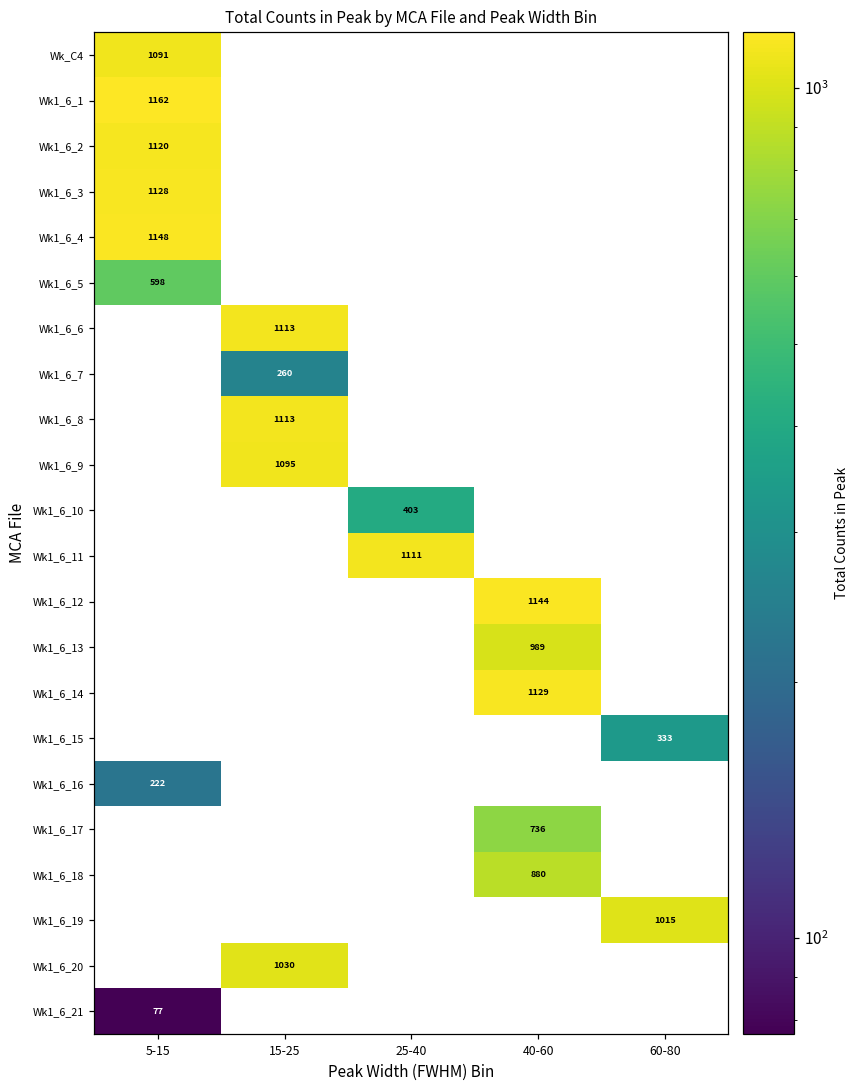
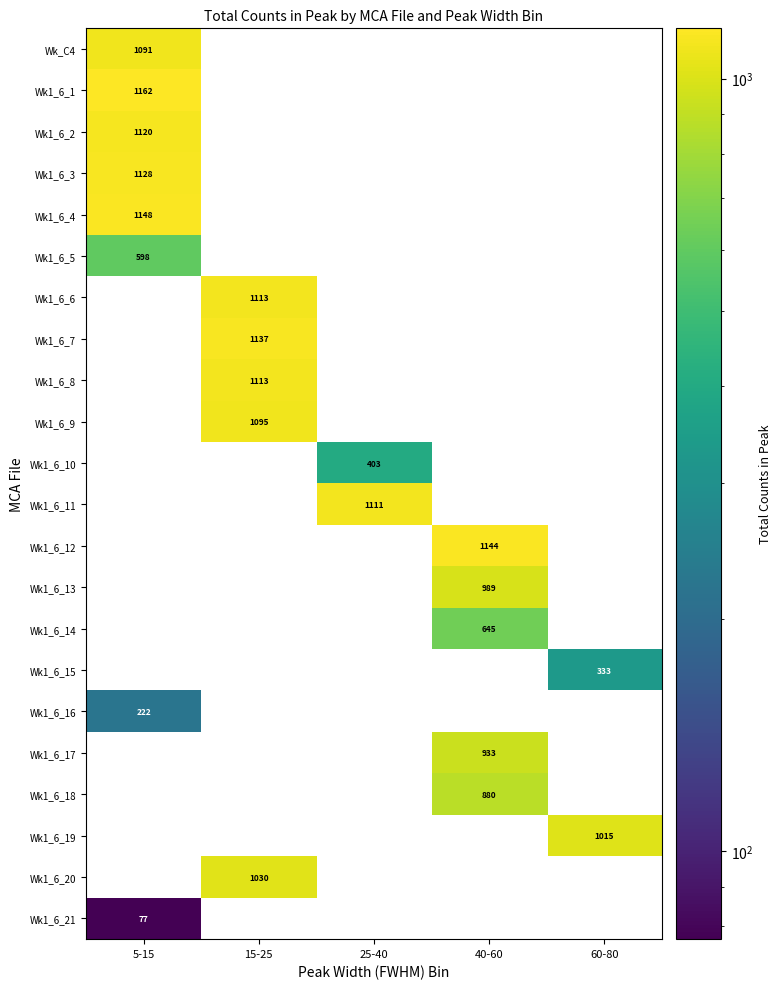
  {
    "Wk_C4": {
      "5-15": 1091
    },
    "Wk1_6_1": {
      "5-15": 1162
    },
    "Wk1_6_2": {
      "5-15": 1120
    },
    "Wk1_6_3": {
      "5-15": 1128
    },
    "Wk1_6_4": {
      "5-15": 1148
    },
    "Wk1_6_5": {
      "5-15": 598
    },
    "Wk1_6_6": {
      "15-25": 1113
    },
    "Wk1_6_7": {
-     "15-25": 260
+     "15-25": 1137
    },
    "Wk1_6_8": {
      "15-25": 1113
    },
    "Wk1_6_9": {
      "15-25": 1095
    },
    "Wk1_6_10": {
      "25-40": 403
    },
    "Wk1_6_11": {
      "25-40": 1111
    },
    "Wk1_6_12": {
      "40-60": 1144
    },
    "Wk1_6_13": {
      "40-60": 989
    },
    "Wk1_6_14": {
-     "40-60": 1129
+     "40-60": 645
    },
    "Wk1_6_15": {
      "60-80": 333
    },
    "Wk1_6_16": {
      "5-15": 222
    },
    "Wk1_6_17": {
-     "40-60": 736
+     "40-60": 933
    },
    "Wk1_6_18": {
      "40-60": 880
    },
    "Wk1_6_19": {
      "60-80": 1015
    },
    "Wk1_6_20": {
      "15-25": 1030
    },
    "Wk1_6_21": {
      "5-15": 77
    }
  }
